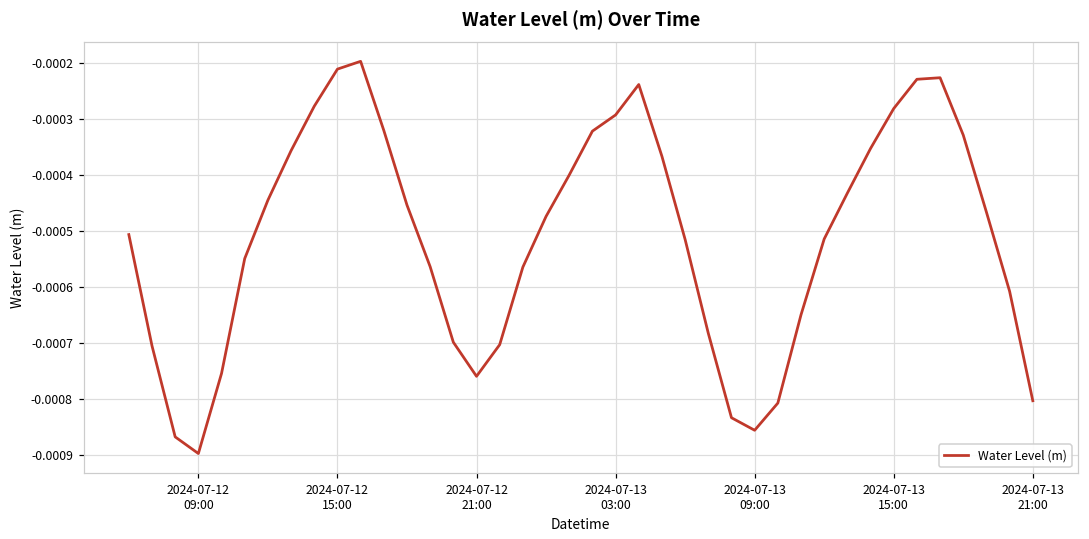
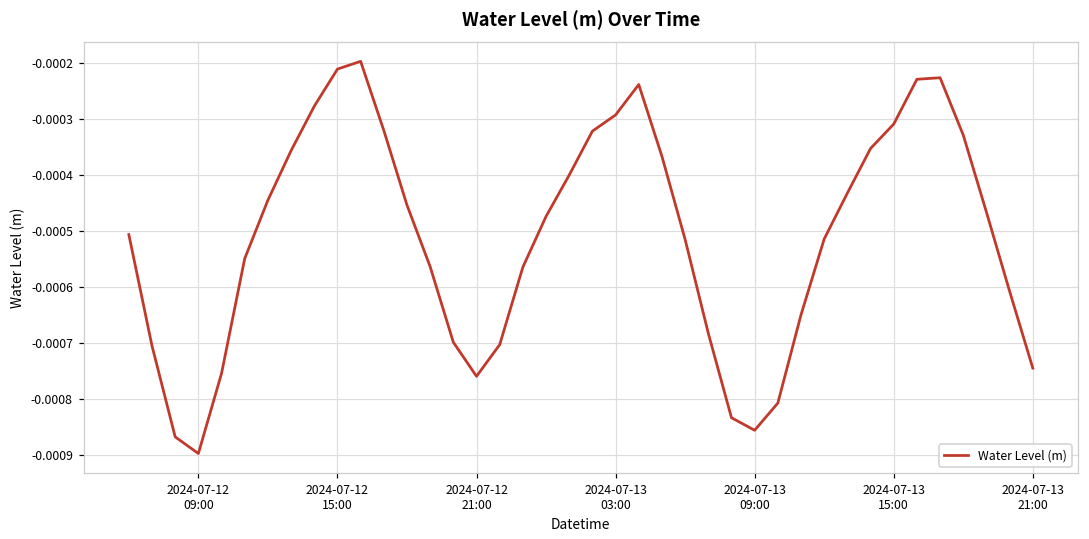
  {
    "2024-07-12 09:00": -0.00090,
    "2024-07-12 15:00": -0.00021,
    "2024-07-12 21:00": -0.00076,
    "2024-07-13 03:00": -0.00029,
    "2024-07-13 09:00": -0.00086,
-   "2024-07-13 15:00": -0.00028,
-   "2024-07-13 21:00": -0.00080
+   "2024-07-13 15:00": -0.00031,
+   "2024-07-13 21:00": -0.00075
  }
